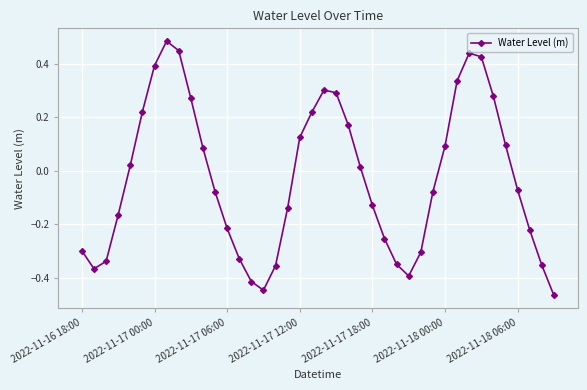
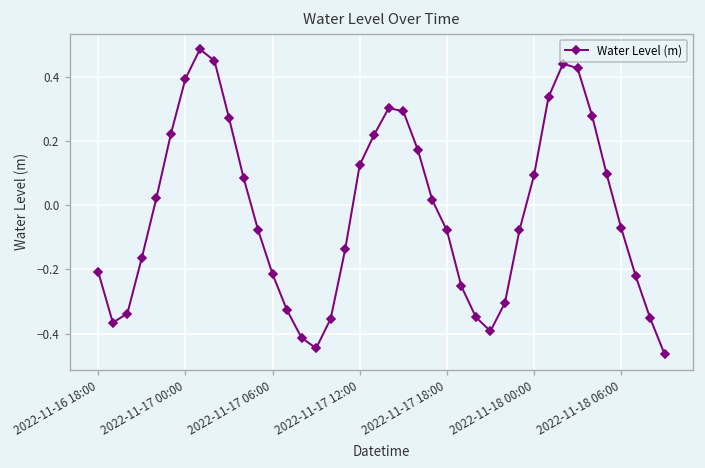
  {
-   "2022-11-16 18:00": -0.30,
+   "2022-11-16 18:00": -0.21,
    "2022-11-17 00:00": 0.39,
    "2022-11-17 06:00": -0.22,
    "2022-11-17 12:00": 0.13,
-   "2022-11-17 18:00": -0.13,
+   "2022-11-17 18:00": -0.08,
    "2022-11-18 00:00": 0.09,
    "2022-11-18 06:00": -0.07
  }
